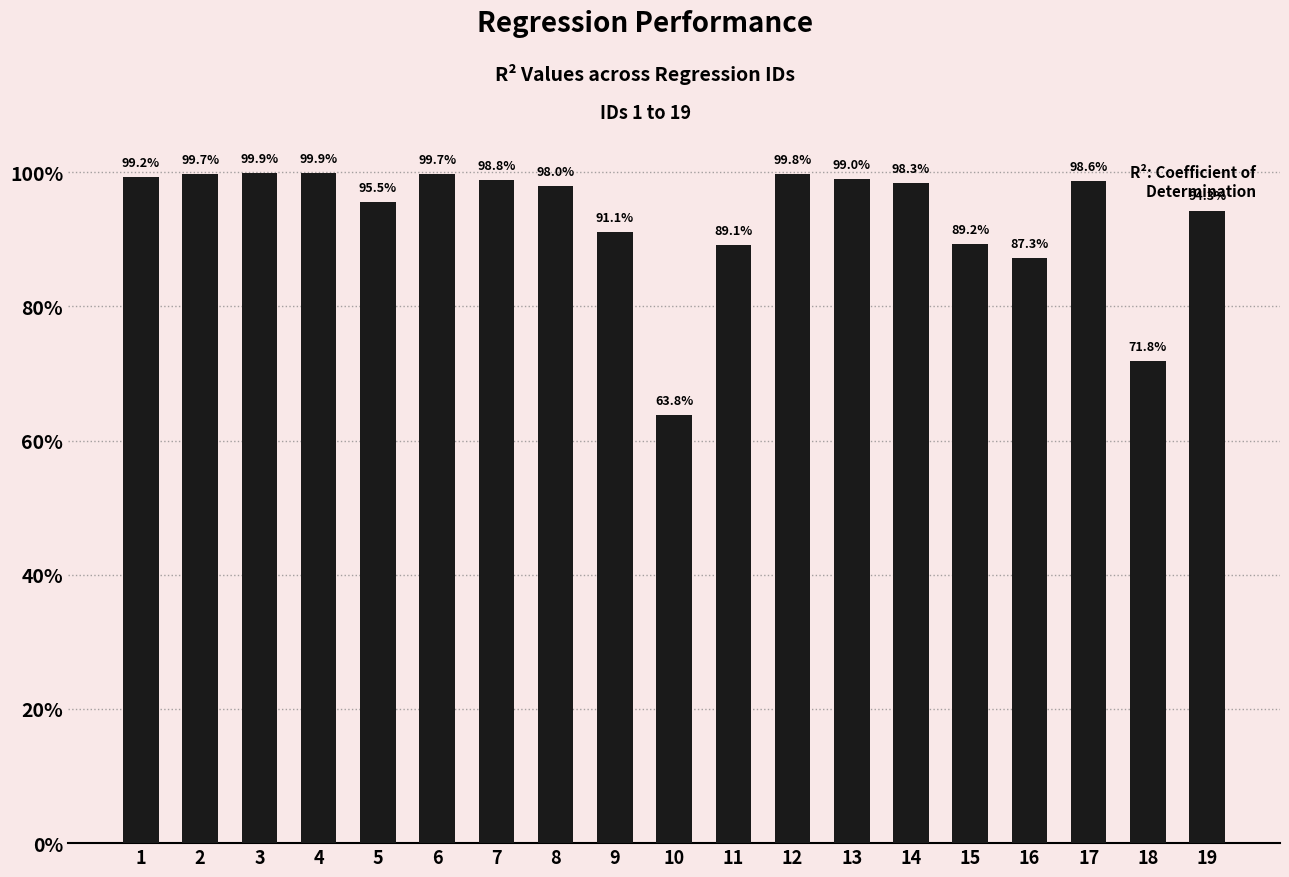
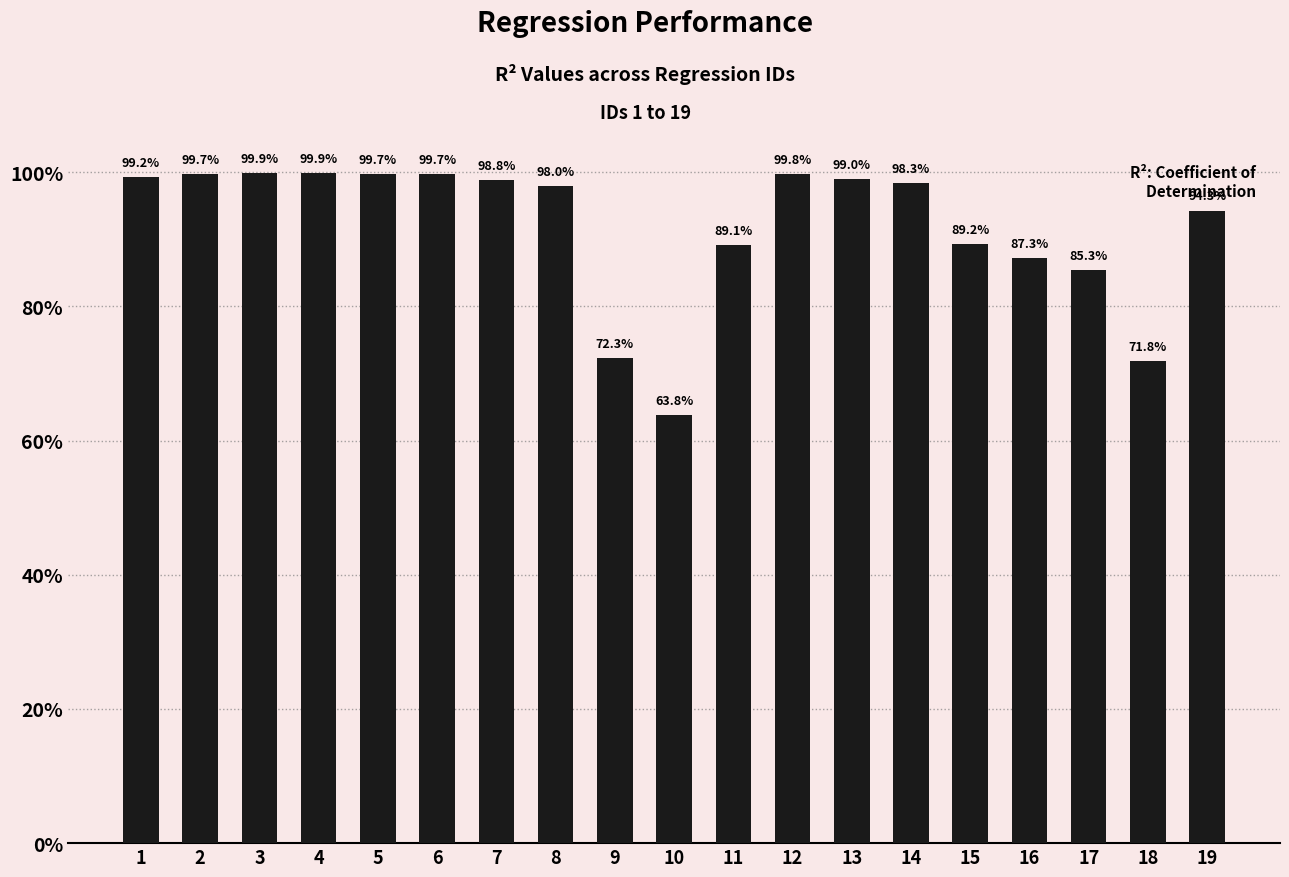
  {
    "1": "99.2%",
    "2": "99.7%",
    "3": "99.9%",
    "4": "99.9%",
-   "5": "95.5%",
+   "5": "99.7%",
    "6": "99.7%",
    "7": "98.8%",
    "8": "98.0%",
-   "9": "91.1%",
+   "9": "72.3%",
    "10": "63.8%",
    "11": "89.1%",
    "12": "99.8%",
    "13": "99.0%",
    "14": "98.3%",
    "15": "89.2%",
    "16": "87.3%",
-   "17": "98.6%",
+   "17": "85.3%",
    "18": "71.8%"
  }
